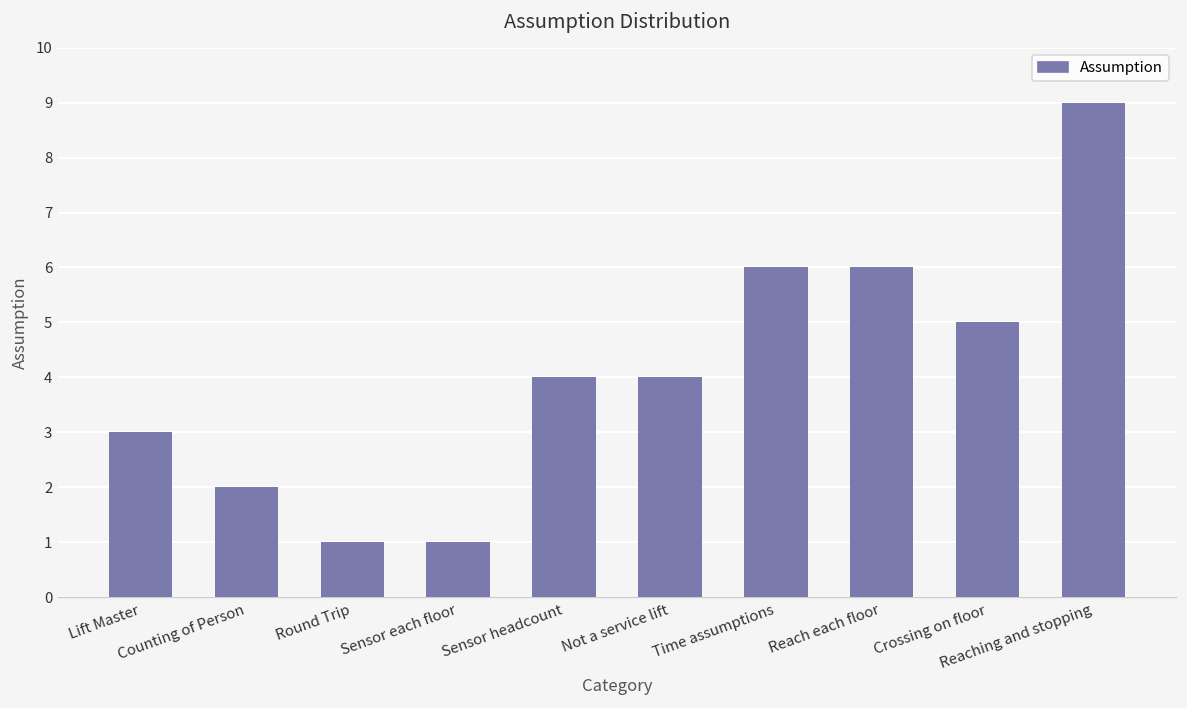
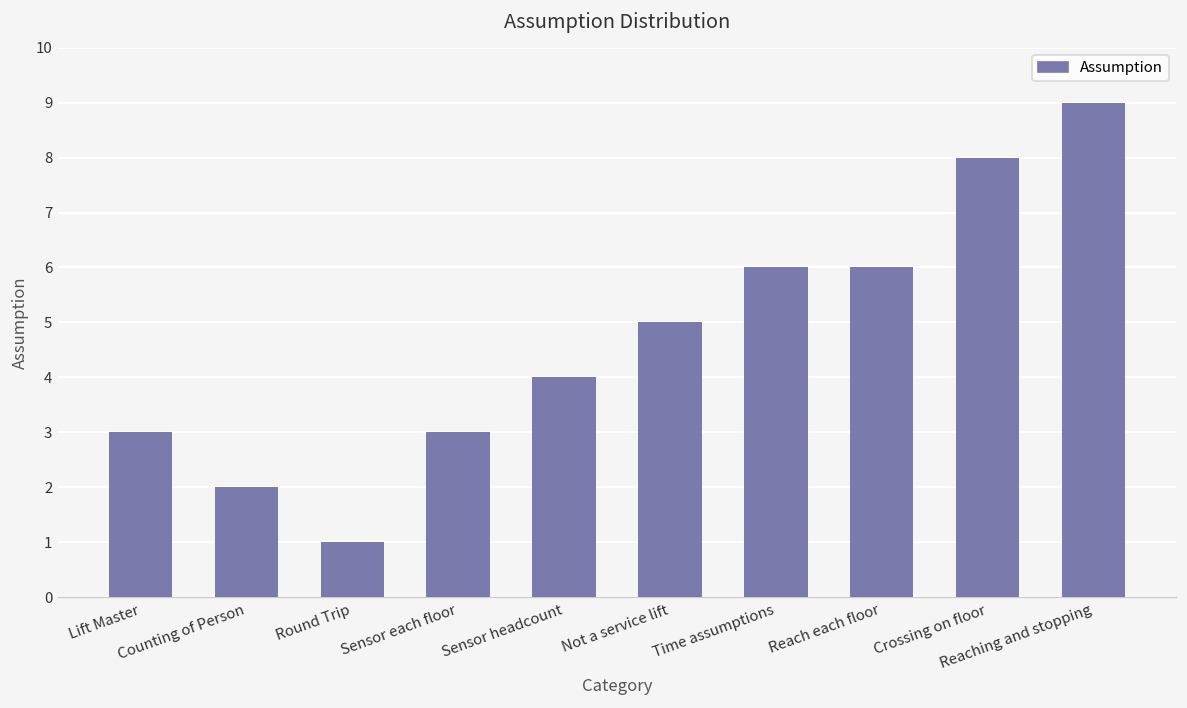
  {
    "Lift Master": 3,
    "Counting of Person": 2,
    "Round Trip": 1,
-   "Sensor each floor": 1,
+   "Sensor each floor": 3,
    "Sensor headcount": 4,
-   "Not a service lift": 4,
+   "Not a service lift": 5,
    "Time assumptions": 6,
    "Reach each floor": 6,
-   "Crossing on floor": 5,
+   "Crossing on floor": 8,
    "Reaching and stopping": 9
  }
